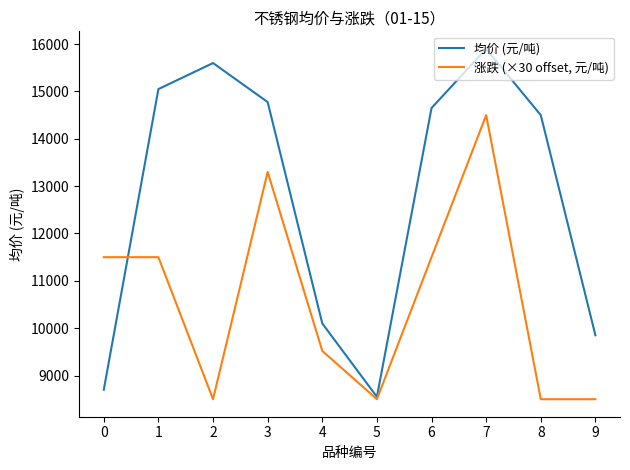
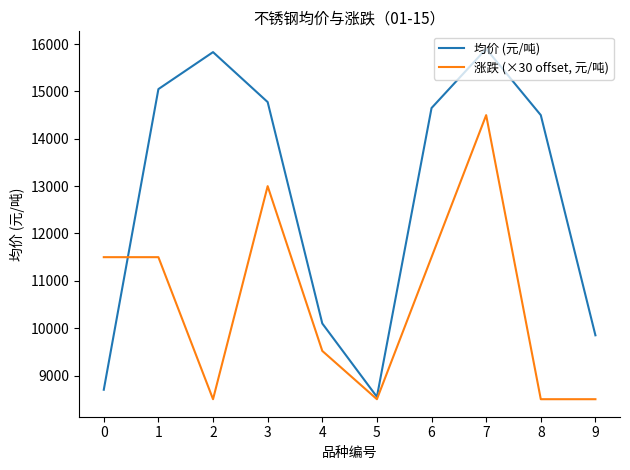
  {
    "均价 (元/吨)": {
      "0": 8700,
      "1": 15100,
-     "2": 15600,
+     "2": 15800,
      "3": 14800,
      "4": 10100,
      "6": 14700,
      "8": 14500,
      "9": 9900
    },
    "涨跌 (×30 offset, 元/吨)": {
      "0": 11500,
      "1": 11500,
      "2": 8500,
-     "3": 13300,
+     "3": 13000,
      "4": 9500,
      "6": 11500,
      "7": 14500,
      "8": 8500,
      "9": 8500
    }
  }
